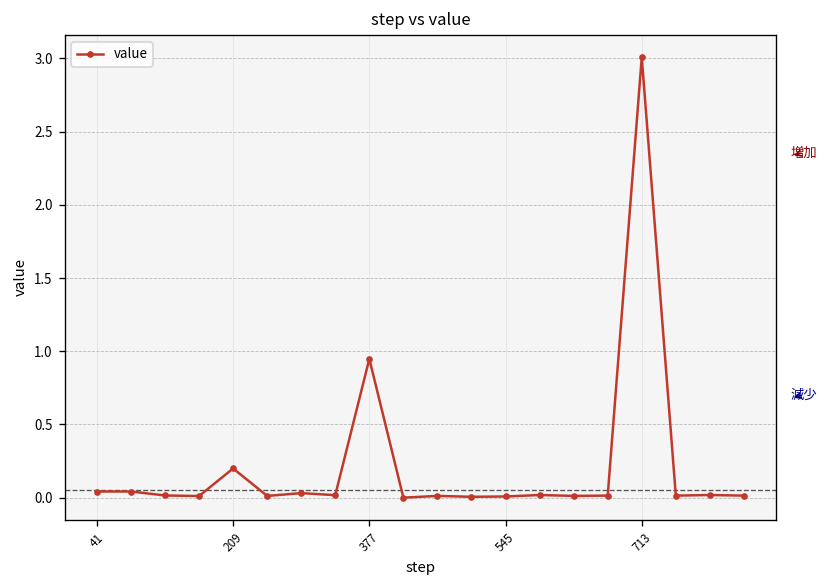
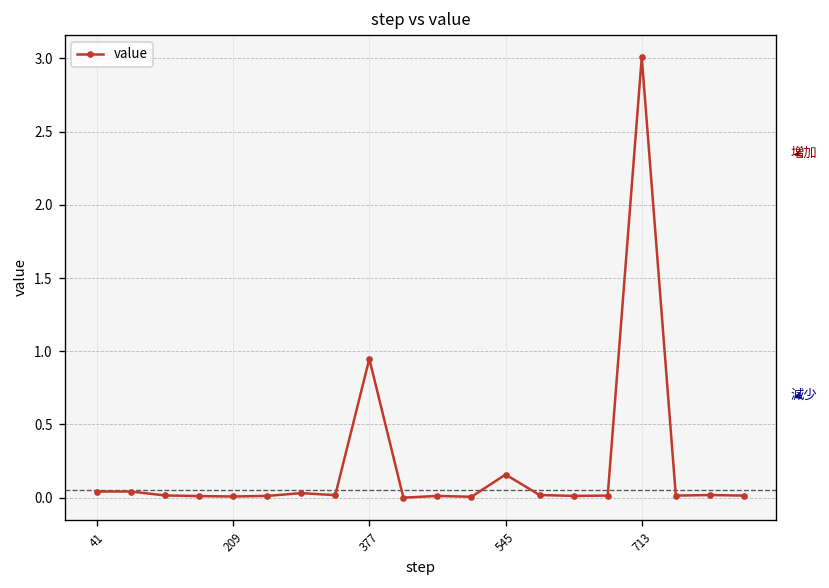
  {
    "41": 0.04,
-   "209": 0.20,
+   "209": 0.01,
    "377": 0.95,
-   "545": 0.01,
+   "545": 0.16,
    "713": 3.01
  }
